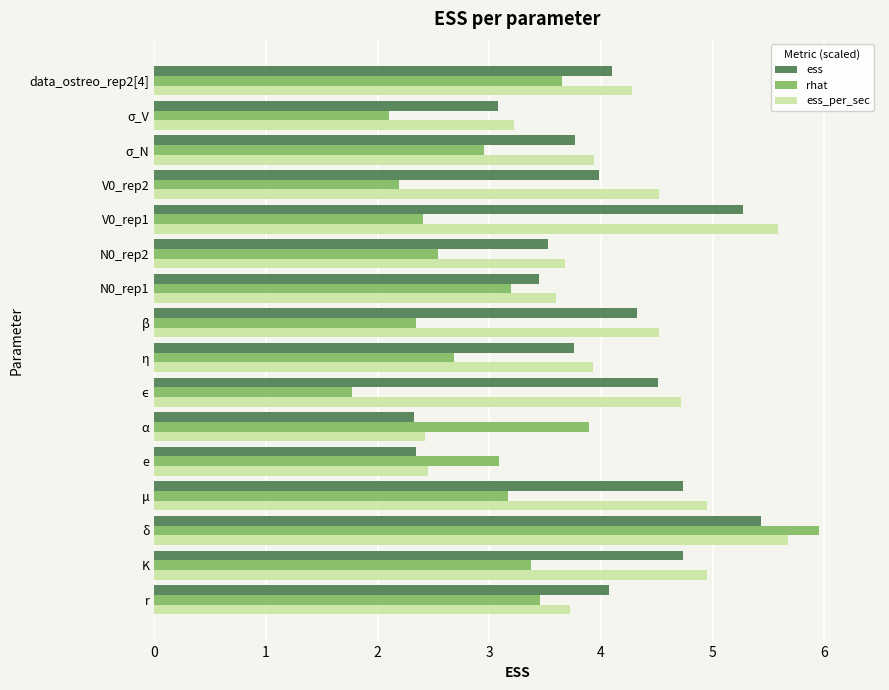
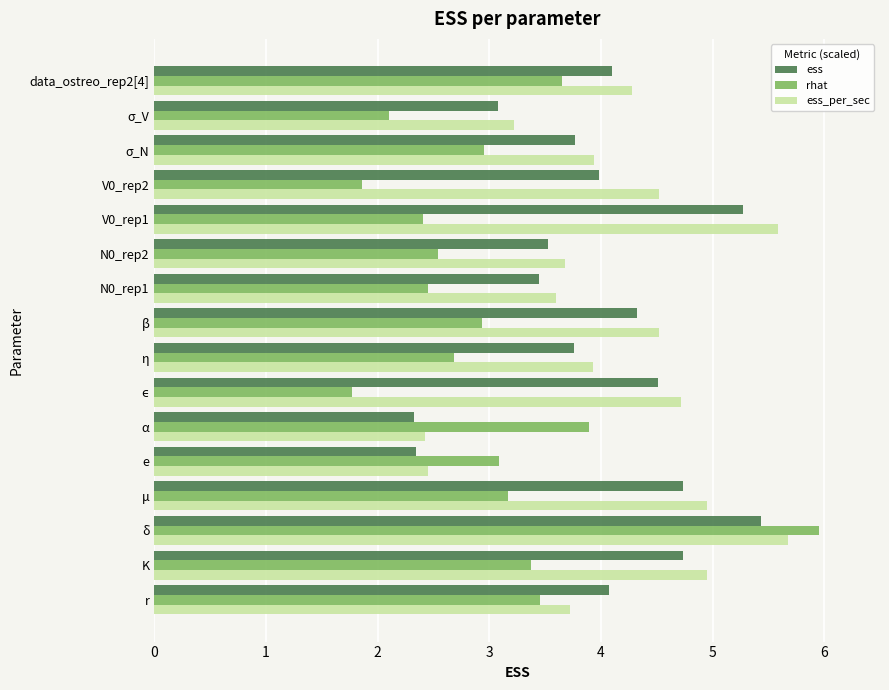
  {
    "ess": {
      "data_ostreo_rep2[4]": 4.10,
      "σ_V": 3.08,
      "σ_N": 3.77,
      "V0_rep2": 3.98,
      "V0_rep1": 5.27,
      "N0_rep2": 3.52,
      "N0_rep1": 3.44,
      "β": 4.32,
      "η": 3.76,
      "ϵ": 4.51,
      "α": 2.32,
      "e": 2.34,
      "μ": 4.74,
      "δ": 5.43,
      "K": 4.73,
      "r": 4.07
    },
    "rhat": {
      "data_ostreo_rep2[4]": 3.65,
      "σ_V": 2.10,
      "σ_N": 2.95,
-     "V0_rep2": 2.19,
+     "V0_rep2": 1.86,
      "V0_rep1": 2.41,
      "N0_rep2": 2.54,
-     "N0_rep1": 3.20,
-     "β": 2.34,
+     "N0_rep1": 2.45,
+     "β": 2.93,
      "η": 2.68,
      "ϵ": 1.77,
      "α": 3.89,
      "e": 3.09,
      "μ": 3.17,
      "δ": 5.95,
      "K": 3.37,
      "r": 3.45
    },
    "ess_per_sec": {
      "data_ostreo_rep2[4]": 4.28,
      "σ_V": 3.22,
      "σ_N": 3.94,
      "V0_rep2": 4.52,
      "V0_rep1": 5.59,
      "N0_rep2": 3.68,
      "N0_rep1": 3.60,
      "β": 4.52,
      "η": 3.93,
      "ϵ": 4.71,
      "α": 2.43,
      "e": 2.45,
      "μ": 4.95,
      "δ": 5.68,
      "K": 4.95,
      "r": 3.72
    }
  }
